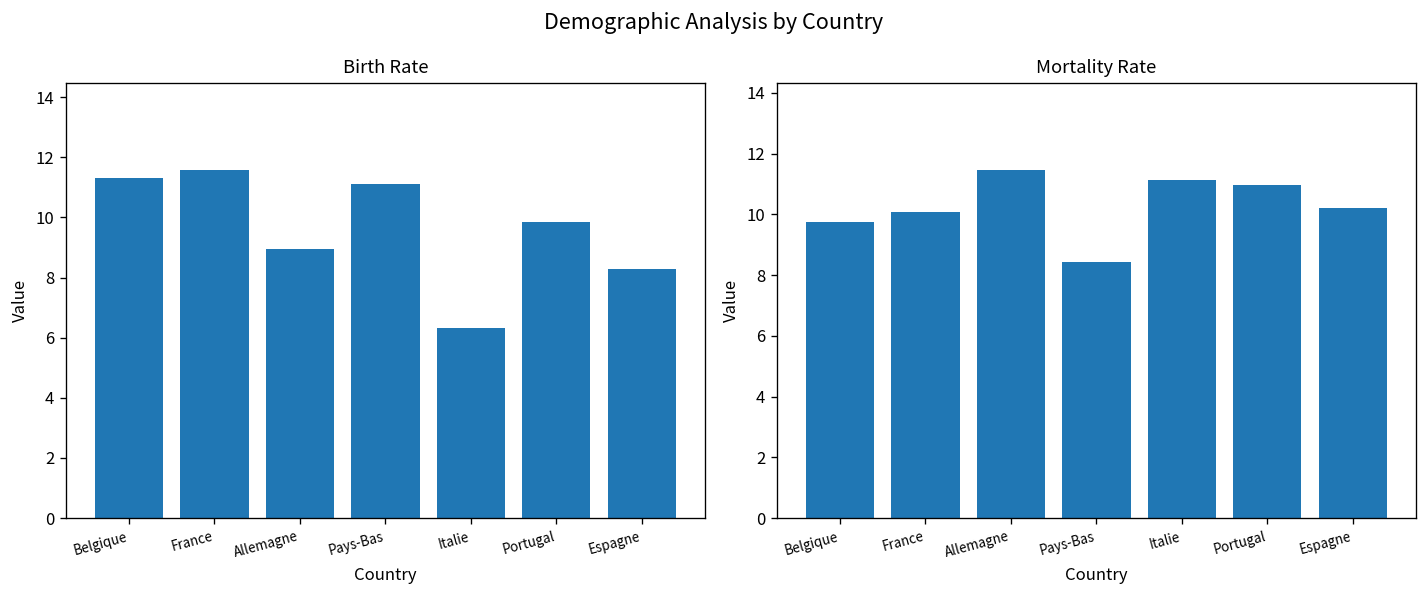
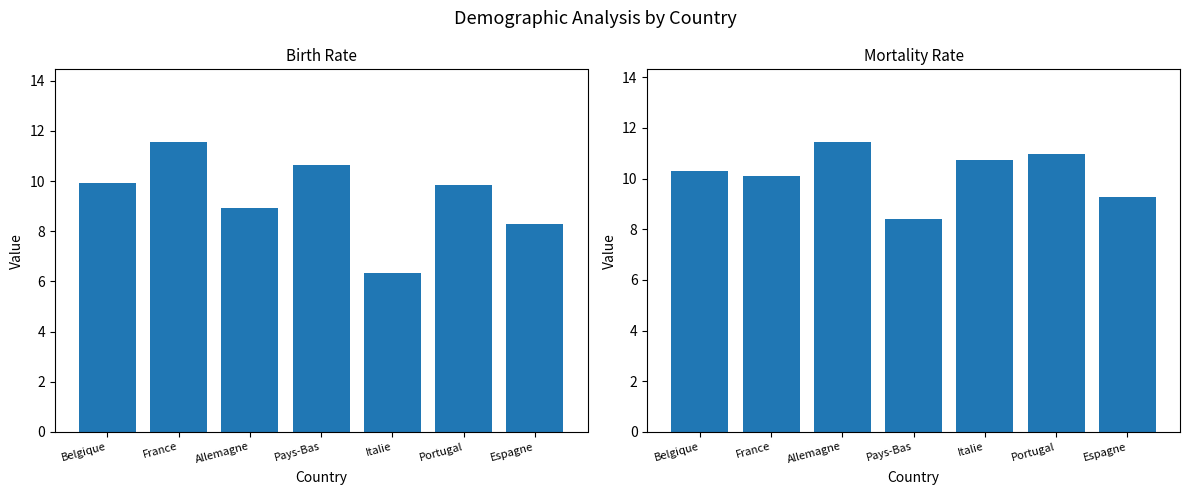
  {
    "Birth Rate": {
-     "Belgique": 11.3,
+     "Belgique": 9.9,
      "France": 11.6,
      "Allemagne": 8.9,
-     "Pays-Bas": 11.1,
+     "Pays-Bas": 10.6,
      "Italie": 6.3,
      "Portugal": 9.8,
      "Espagne": 8.3
    },
    "Mortality Rate": {
-     "Belgique": 9.8,
+     "Belgique": 10.3,
      "France": 10.1,
      "Allemagne": 11.5,
      "Pays-Bas": 8.4,
-     "Italie": 11.1,
+     "Italie": 10.7,
      "Portugal": 11.0,
-     "Espagne": 10.2
+     "Espagne": 9.3
    }
  }
